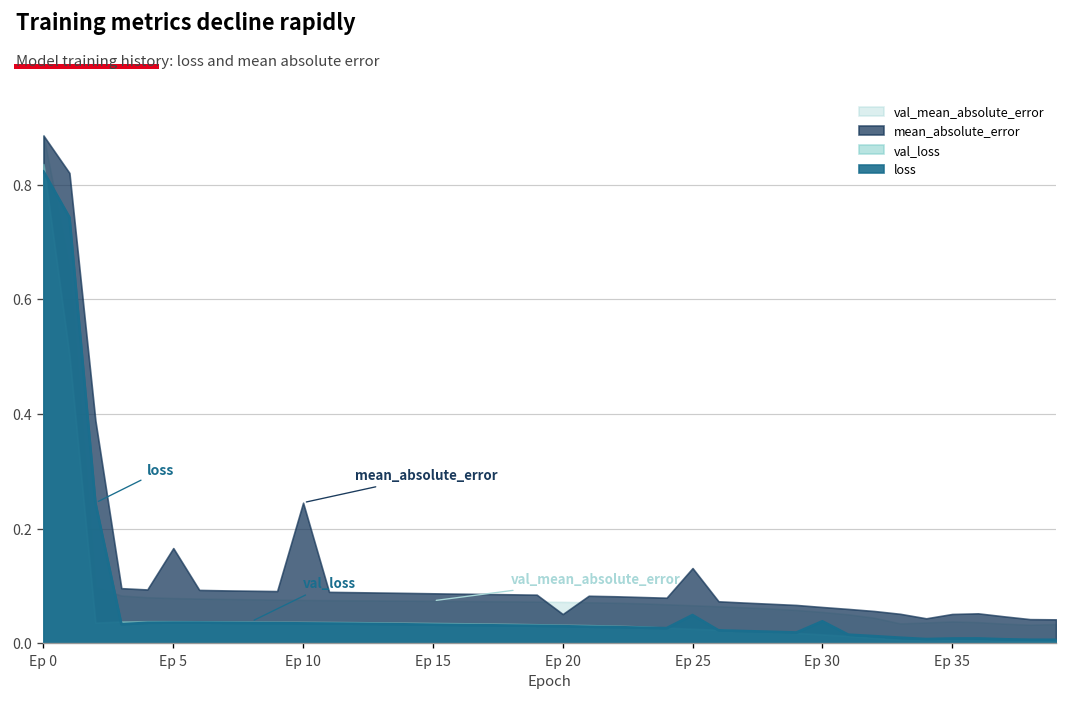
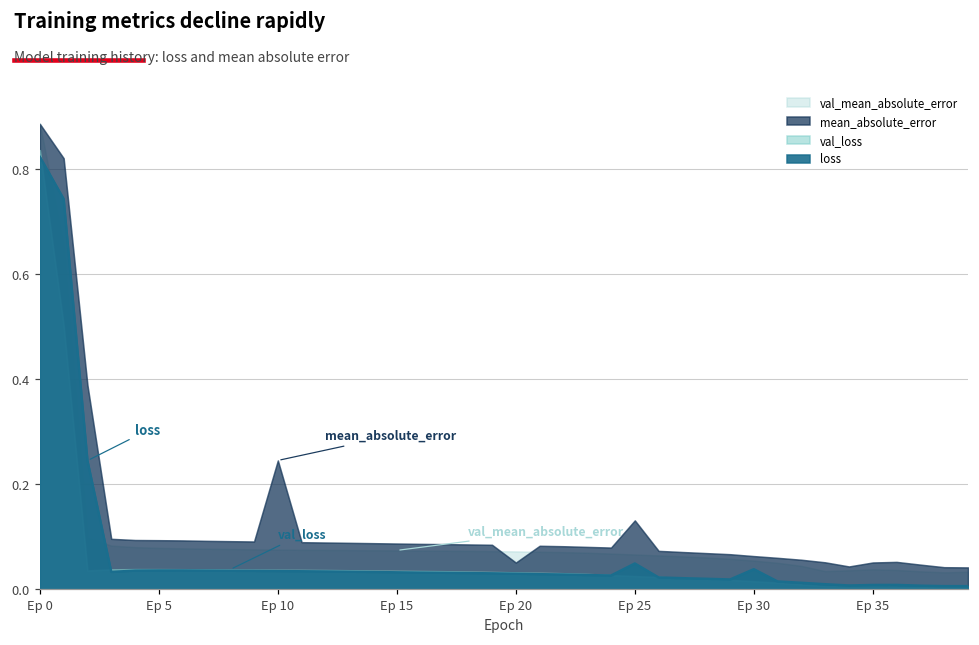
  {
    "mean_absolute_error": {
-     "Ep 5": 0.17,
+     "Ep 5": 0.09,
      "Ep 10": 0.25,
      "Ep 15": 0.09,
      "Ep 20": 0.05,
      "Ep 25": 0.13,
      "Ep 30": 0.06,
      "Ep 35": 0.05
    },
    "loss": {
      "Ep 0": 0.82,
      "Ep 25": 0.05,
      "Ep 30": 0.04
    }
  }
